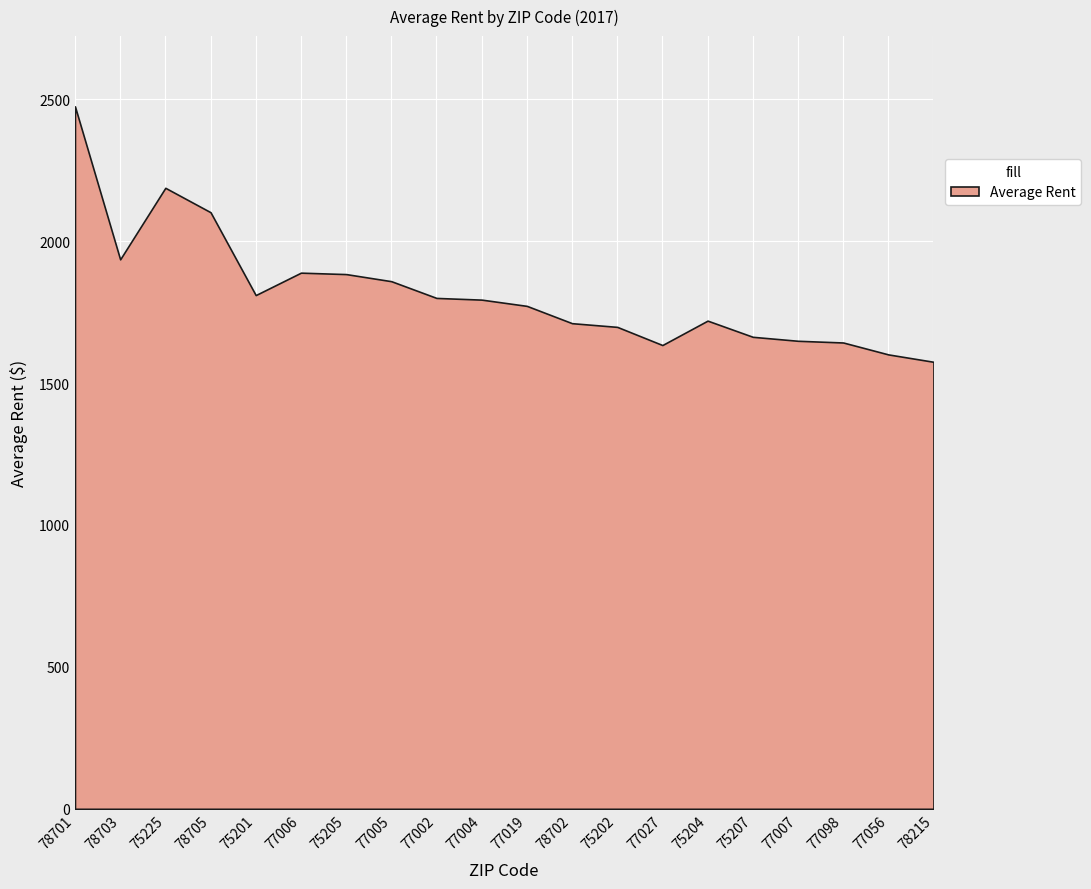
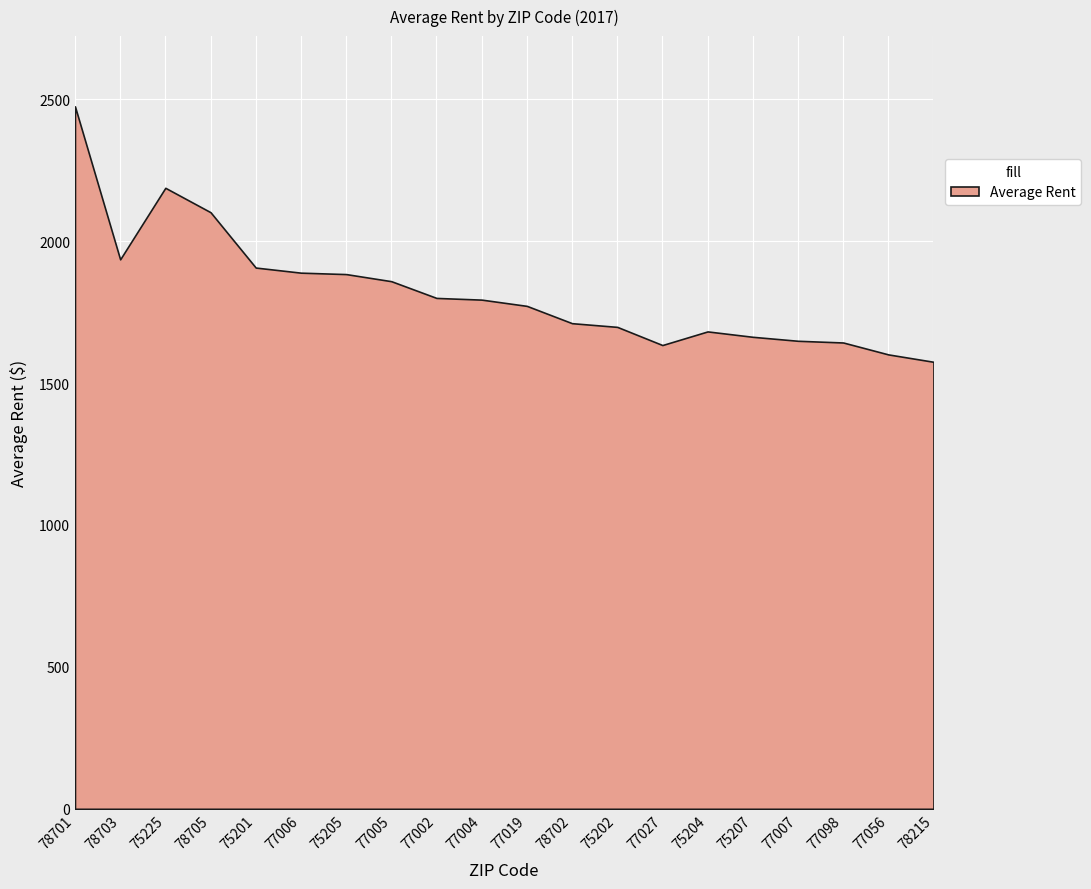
  {
    "78701": 2480,
    "78703": 1940,
    "75225": 2190,
    "78705": 2100,
-   "75201": 1810,
+   "75201": 1910,
    "77006": 1890,
    "75205": 1880,
    "77005": 1860,
    "77002": 1800,
    "77004": 1790,
    "77019": 1770,
    "78702": 1710,
    "75202": 1700,
    "77027": 1630,
-   "75204": 1720,
+   "75204": 1680,
    "75207": 1660,
    "77007": 1650,
    "77098": 1640,
    "77056": 1600,
    "78215": 1580
  }
